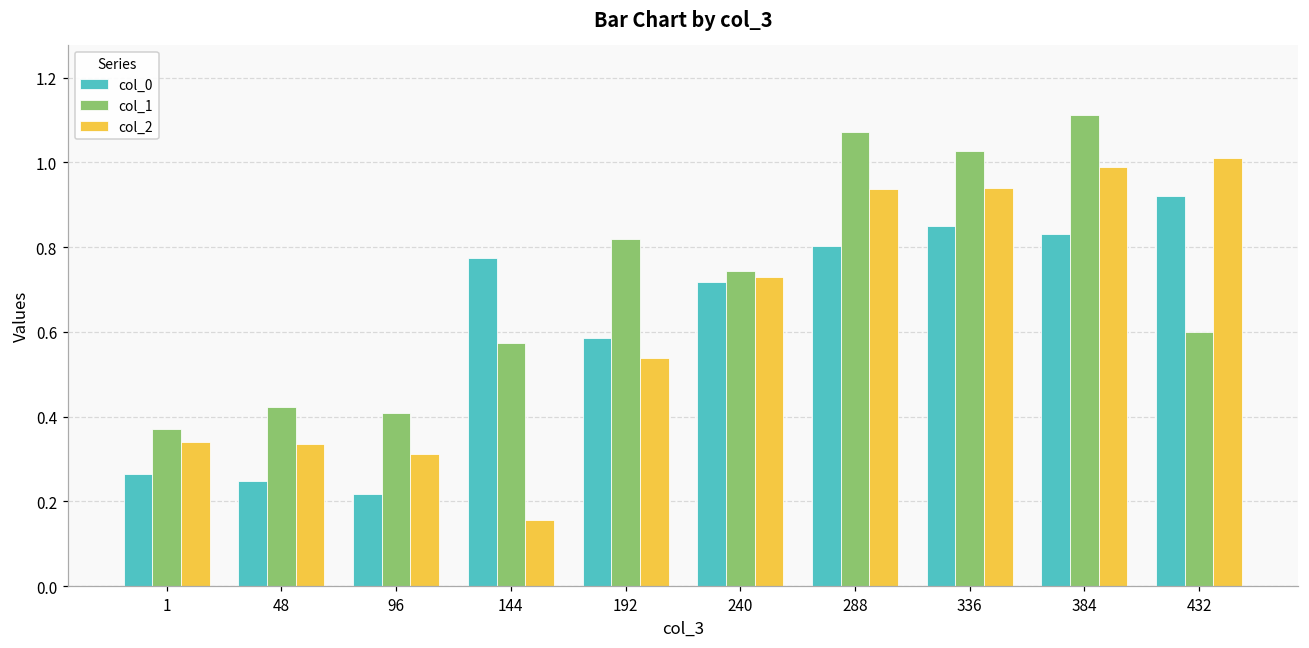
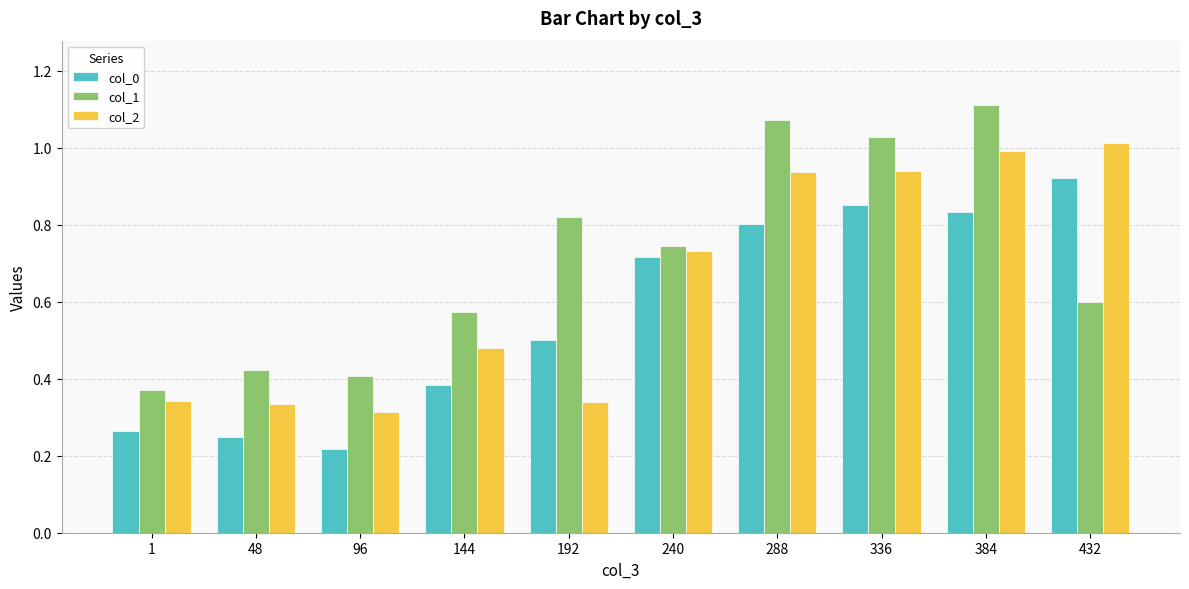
  {
    "col_0": {
      "1": 0.26,
      "48": 0.25,
      "96": 0.22,
-     "144": 0.77,
-     "192": 0.59,
+     "144": 0.38,
+     "192": 0.50,
      "240": 0.72,
      "288": 0.80,
      "336": 0.85,
      "384": 0.83,
      "432": 0.92
    },
    "col_1": {
      "1": 0.37,
      "48": 0.42,
      "96": 0.41,
      "144": 0.57,
      "192": 0.82,
      "240": 0.74,
      "288": 1.07,
      "336": 1.03,
      "384": 1.11,
      "432": 0.60
    },
    "col_2": {
      "1": 0.34,
      "48": 0.34,
      "96": 0.31,
-     "144": 0.16,
-     "192": 0.54,
+     "144": 0.48,
+     "192": 0.34,
      "240": 0.73,
      "288": 0.94,
      "336": 0.94,
      "384": 0.99,
      "432": 1.01
    }
  }
